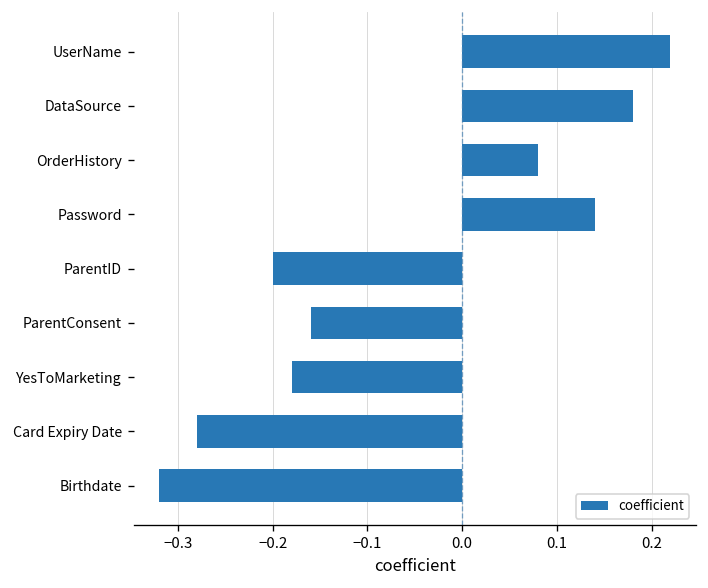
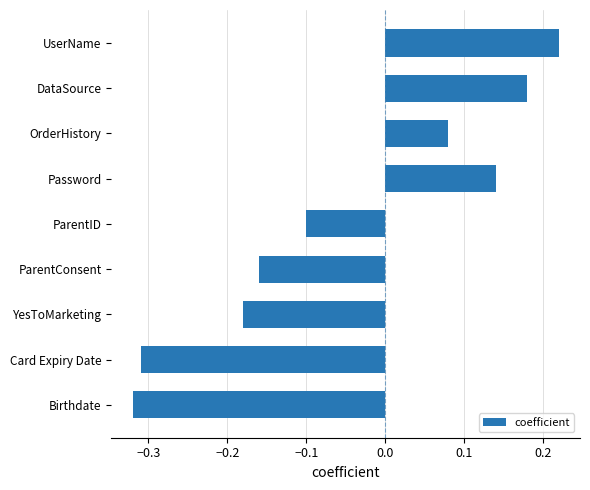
  {
    "UserName": 0.22,
    "DataSource": 0.18,
    "OrderHistory": 0.08,
    "Password": 0.14,
-   "ParentID": -0.2,
+   "ParentID": -0.1,
    "ParentConsent": -0.16,
    "YesToMarketing": -0.18,
-   "Card Expiry Date": -0.28,
+   "Card Expiry Date": -0.31,
    "Birthdate": -0.32
  }
